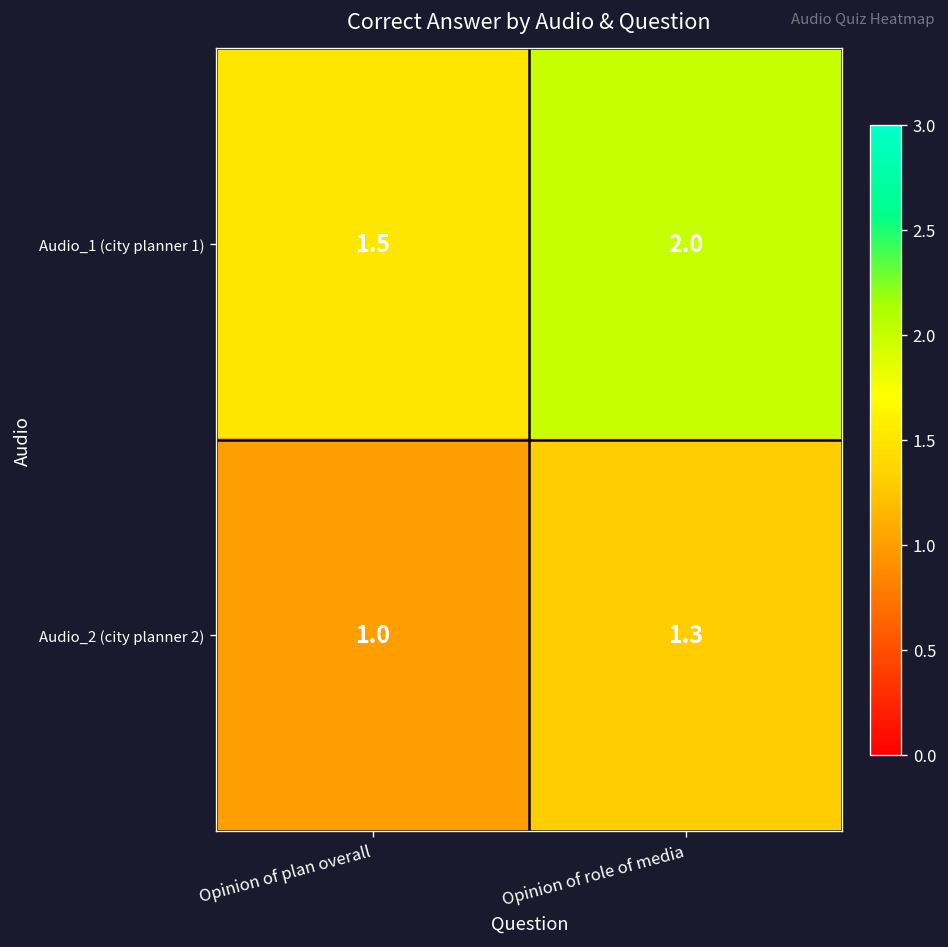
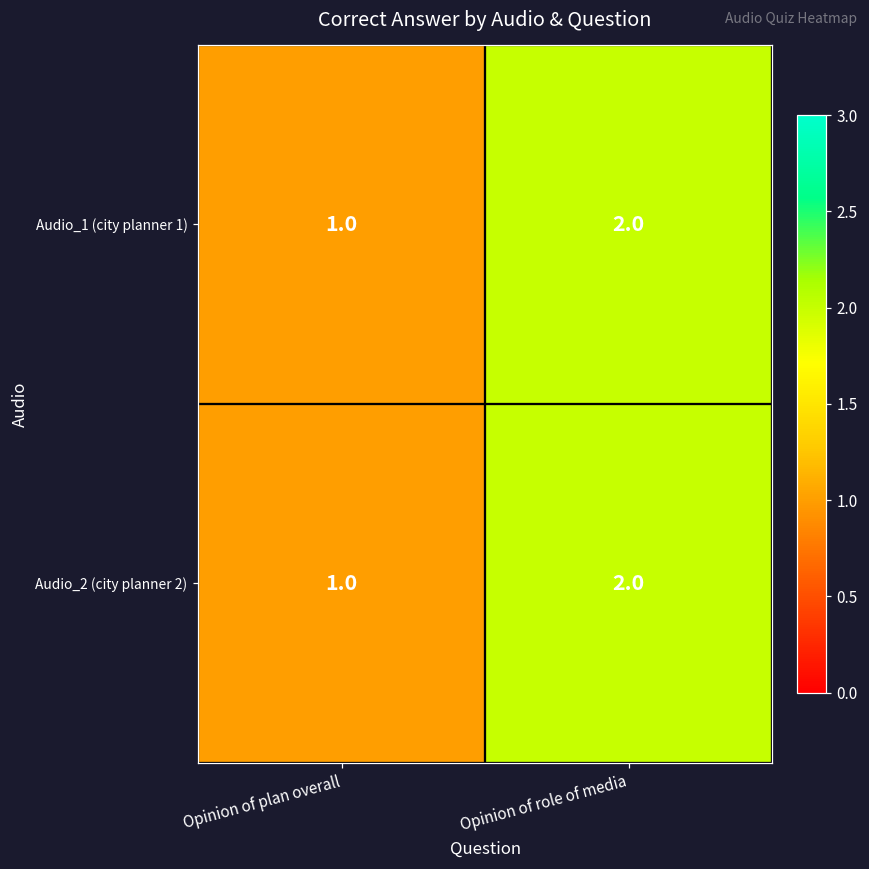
  {
    "Audio_1 (city planner 1)": {
-     "Opinion of plan overall": 1.5,
+     "Opinion of plan overall": 1.0,
      "Opinion of role of media": 2.0
    },
    "Audio_2 (city planner 2)": {
      "Opinion of plan overall": 1.0,
-     "Opinion of role of media": 1.3
+     "Opinion of role of media": 2.0
    }
  }
